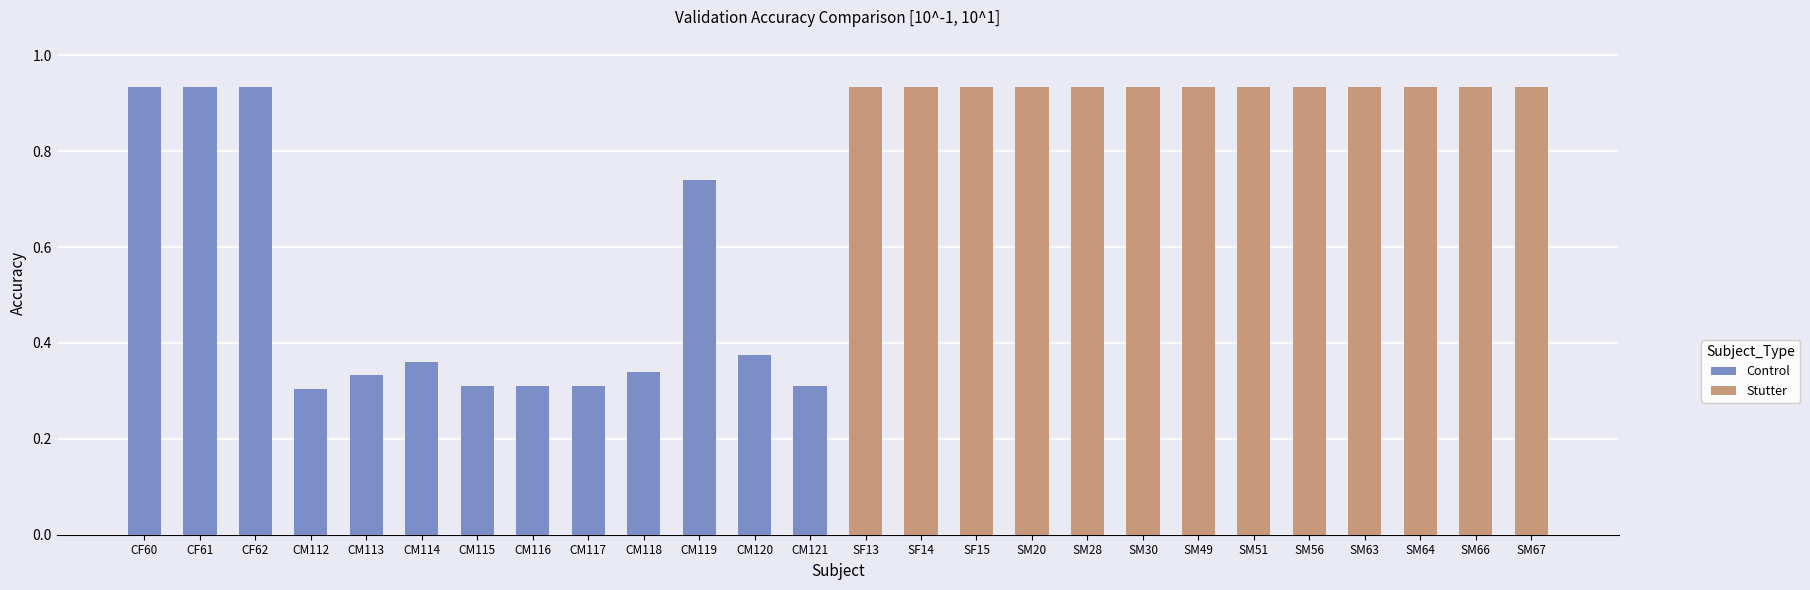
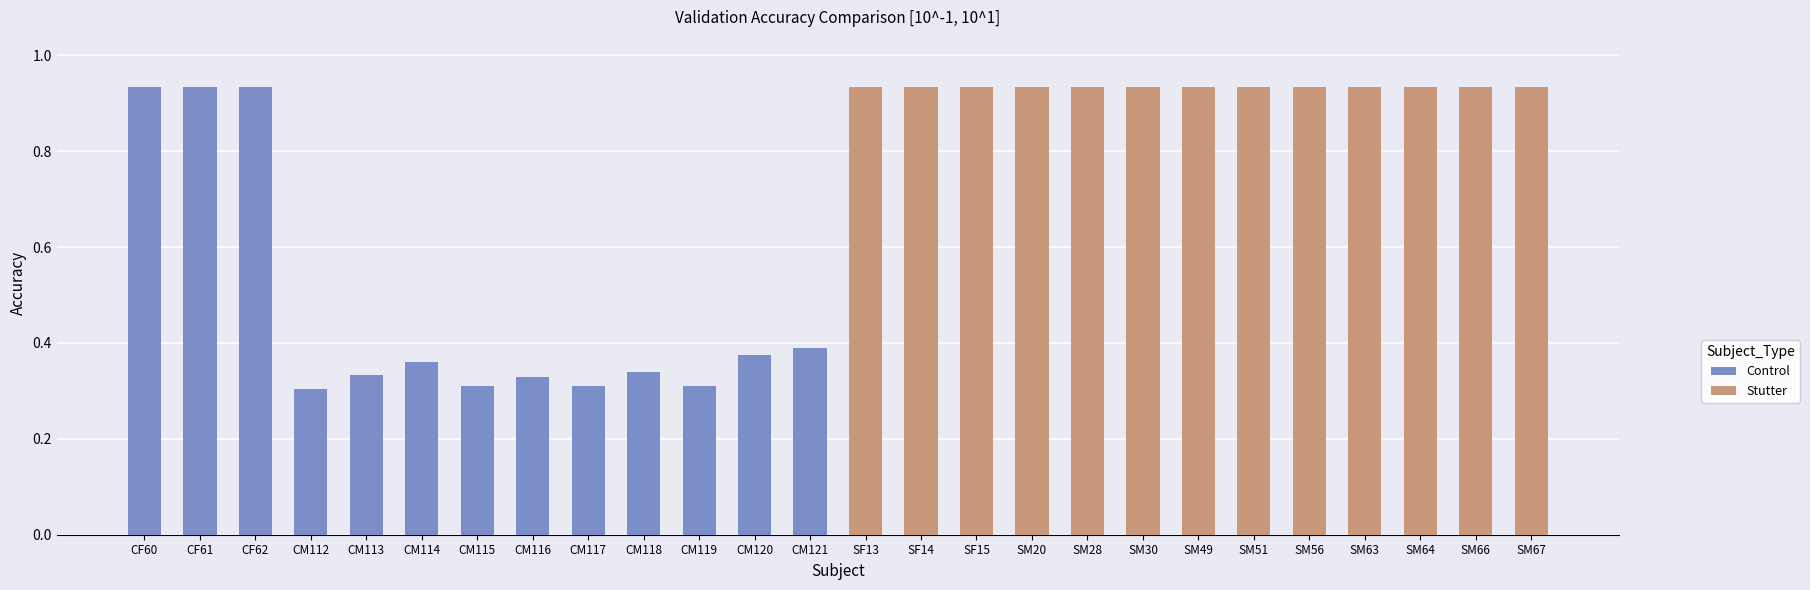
  {
    "Control": {
      "CF60": 0.93,
      "CF61": 0.93,
      "CF62": 0.93,
      "CM112": 0.30,
      "CM113": 0.33,
      "CM114": 0.36,
      "CM115": 0.31,
-     "CM116": 0.31,
+     "CM116": 0.33,
      "CM117": 0.31,
      "CM118": 0.34,
-     "CM119": 0.74,
+     "CM119": 0.31,
      "CM120": 0.38,
-     "CM121": 0.31
+     "CM121": 0.39
    },
    "Stutter": {
      "SF13": 0.93,
      "SF14": 0.93,
      "SF15": 0.93,
      "SM20": 0.93,
      "SM28": 0.93,
      "SM30": 0.93,
      "SM49": 0.93,
      "SM51": 0.93,
      "SM56": 0.93,
      "SM63": 0.93,
      "SM64": 0.93,
      "SM66": 0.93,
      "SM67": 0.93
    }
  }
